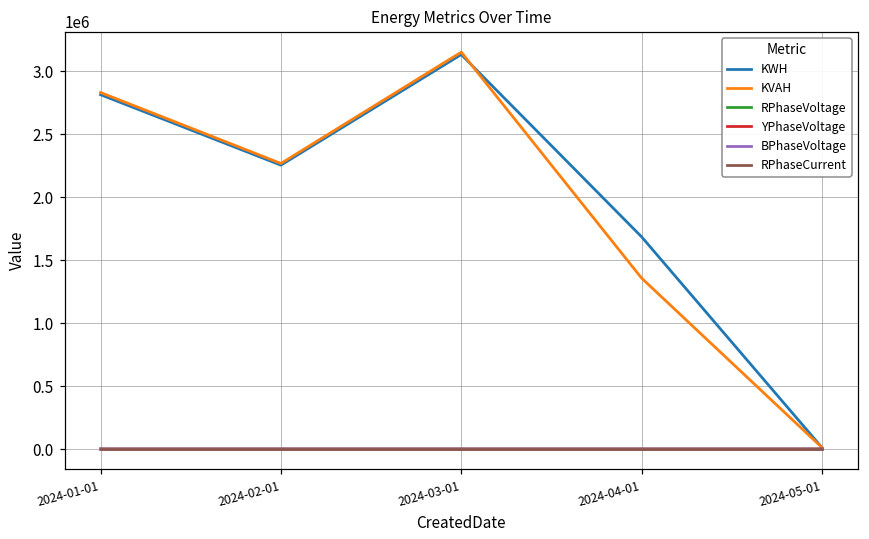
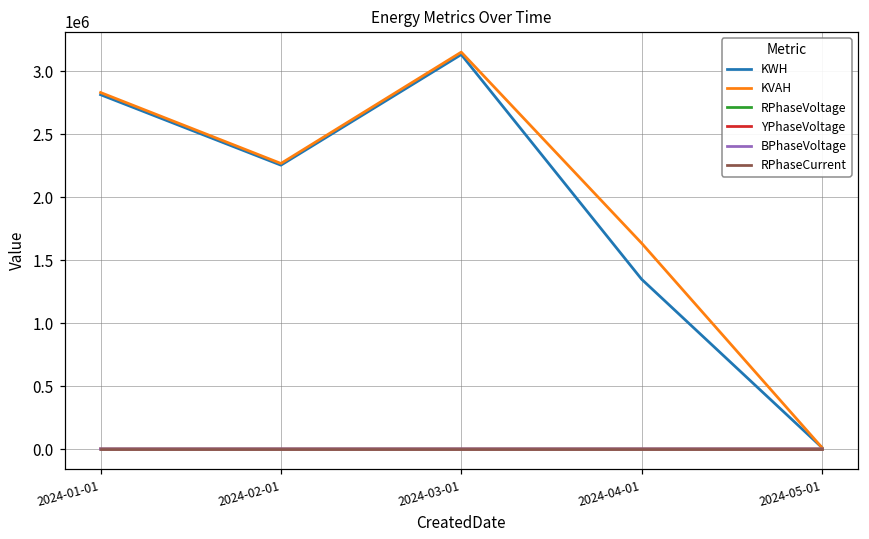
  {
    "KWH": {
-     "2024-04-01": 1690000
+     "2024-04-01": 1350000
    },
    "KVAH": {
-     "2024-04-01": 1360000
+     "2024-04-01": 1640000
    },
    "RPhaseCurrent": {
      "2024-01-01": 0,
      "2024-02-01": 0,
      "2024-03-01": 0,
      "2024-04-01": 0
    }
  }
